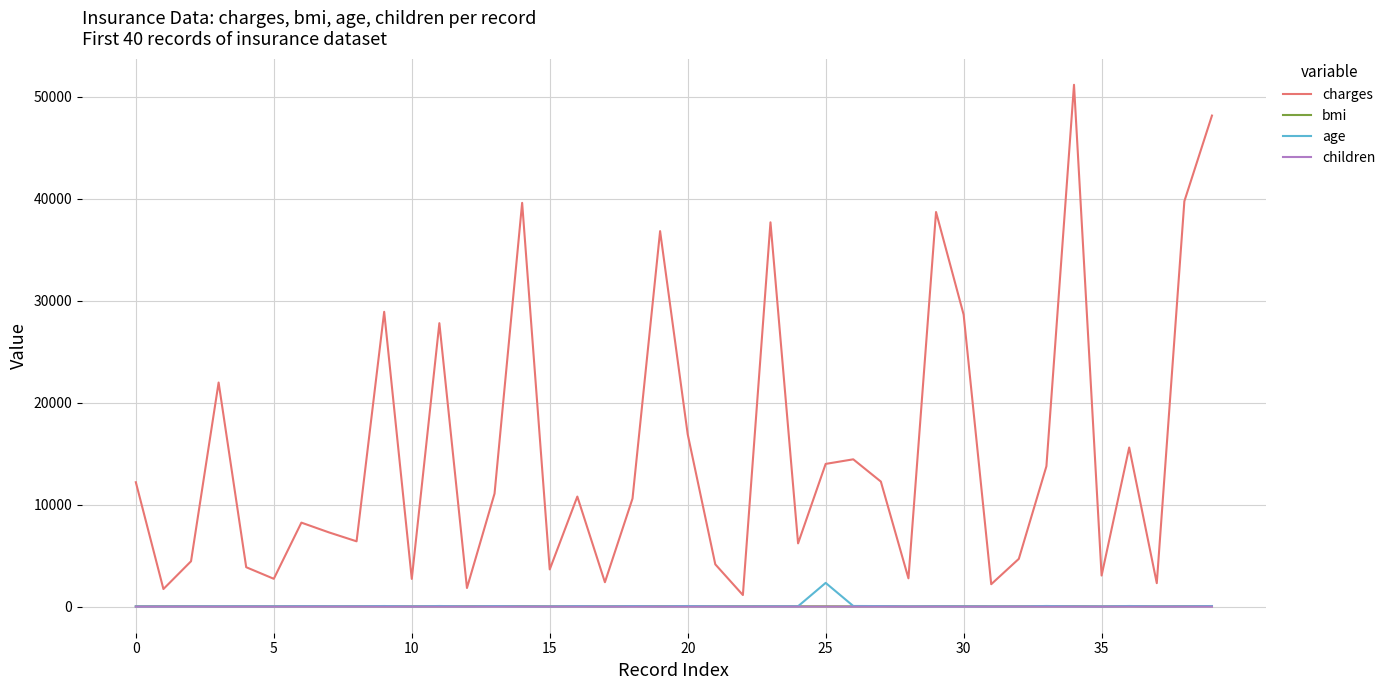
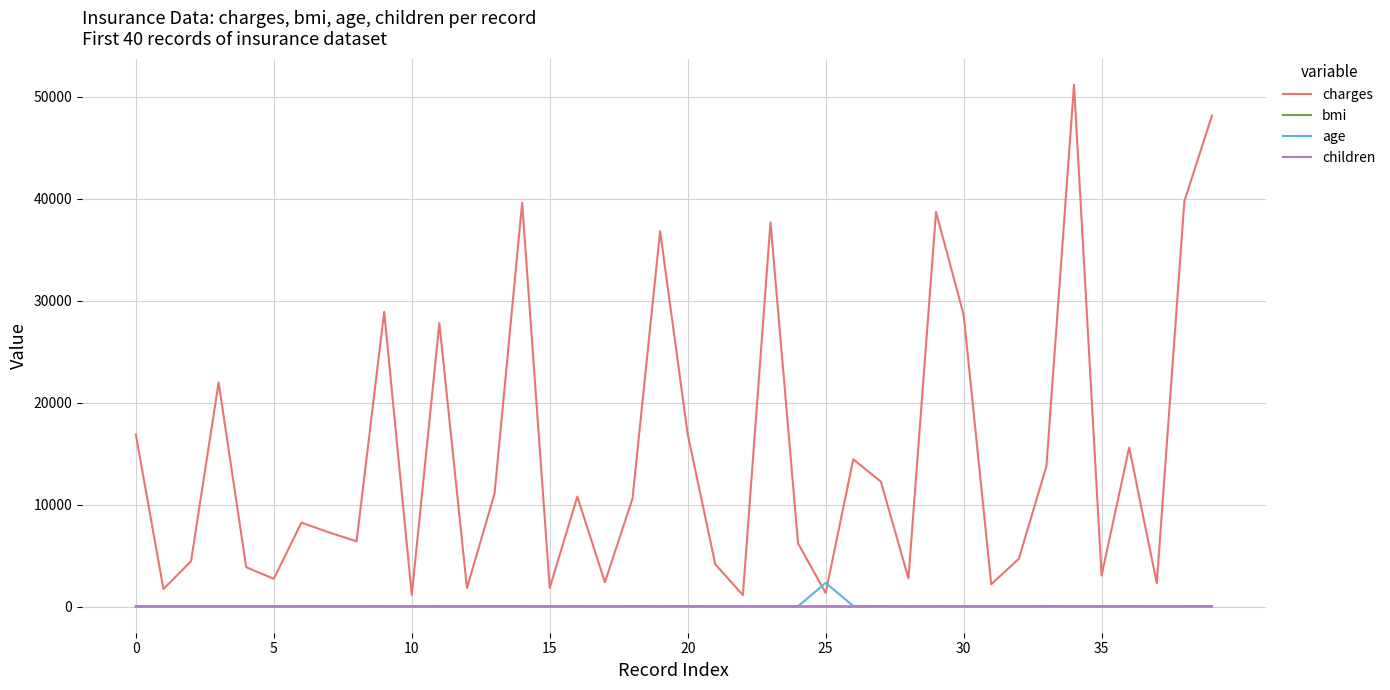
  {
    "charges": {
-     "0": 12200,
+     "0": 16900,
      "5": 2700,
-     "10": 2700,
-     "15": 3600,
+     "10": 1100,
+     "15": 1800,
      "20": 16900,
-     "25": 14000,
+     "25": 1300,
      "30": 28600,
      "35": 3100
    },
    "age": {
      "25": 2300
    }
  }
